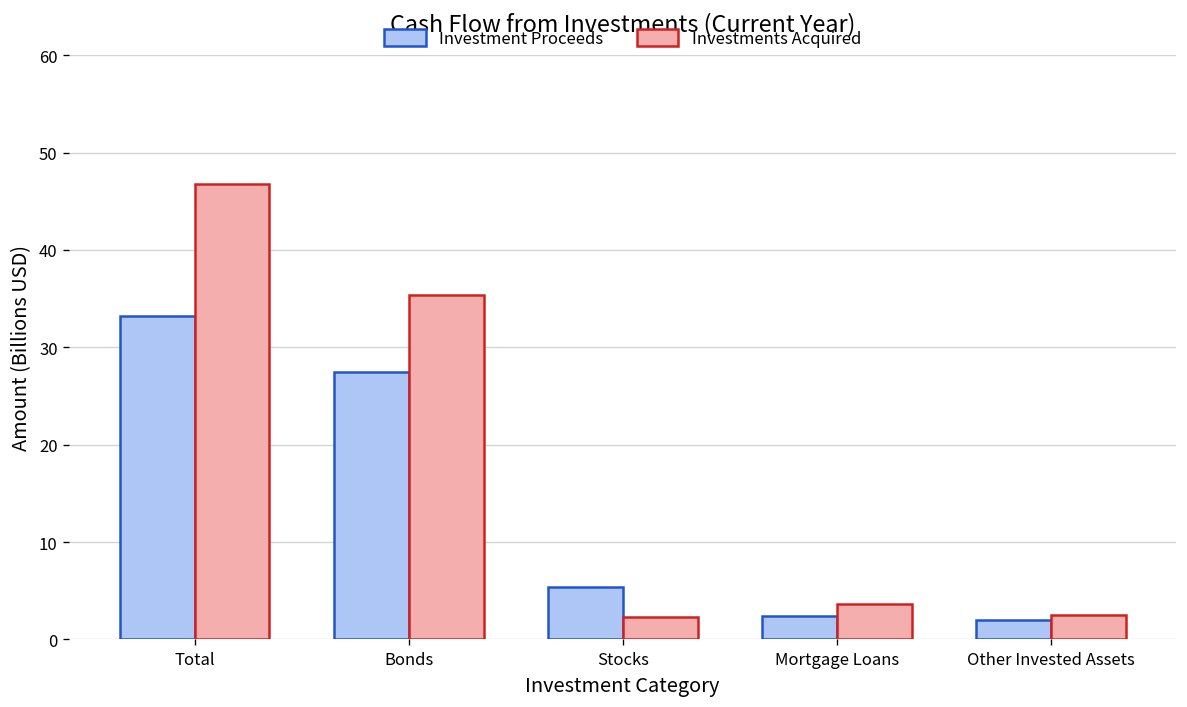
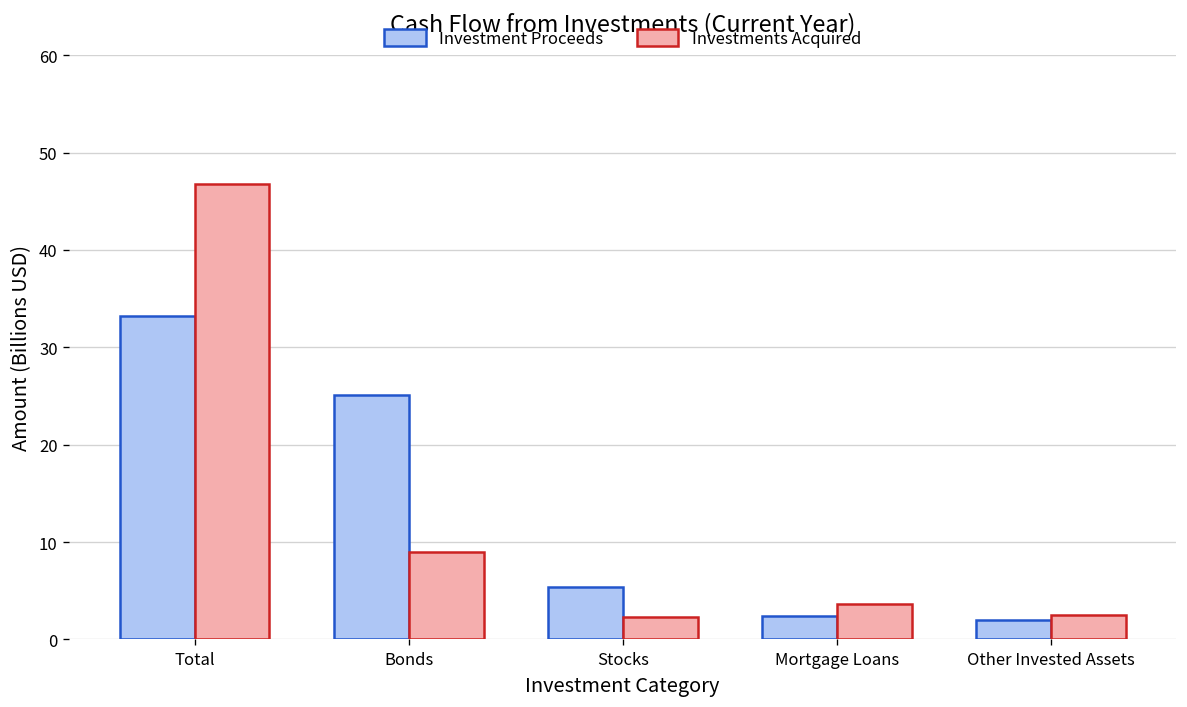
  {
    "Investment Proceeds": {
      "Total": 33,
-     "Bonds": 28,
+     "Bonds": 25,
      "Stocks": 5,
      "Mortgage Loans": 2,
      "Other Invested Assets": 2
    },
    "Investments Acquired": {
      "Total": 47,
-     "Bonds": 35,
+     "Bonds": 9,
      "Stocks": 2,
      "Mortgage Loans": 4,
      "Other Invested Assets": 2
    }
  }
